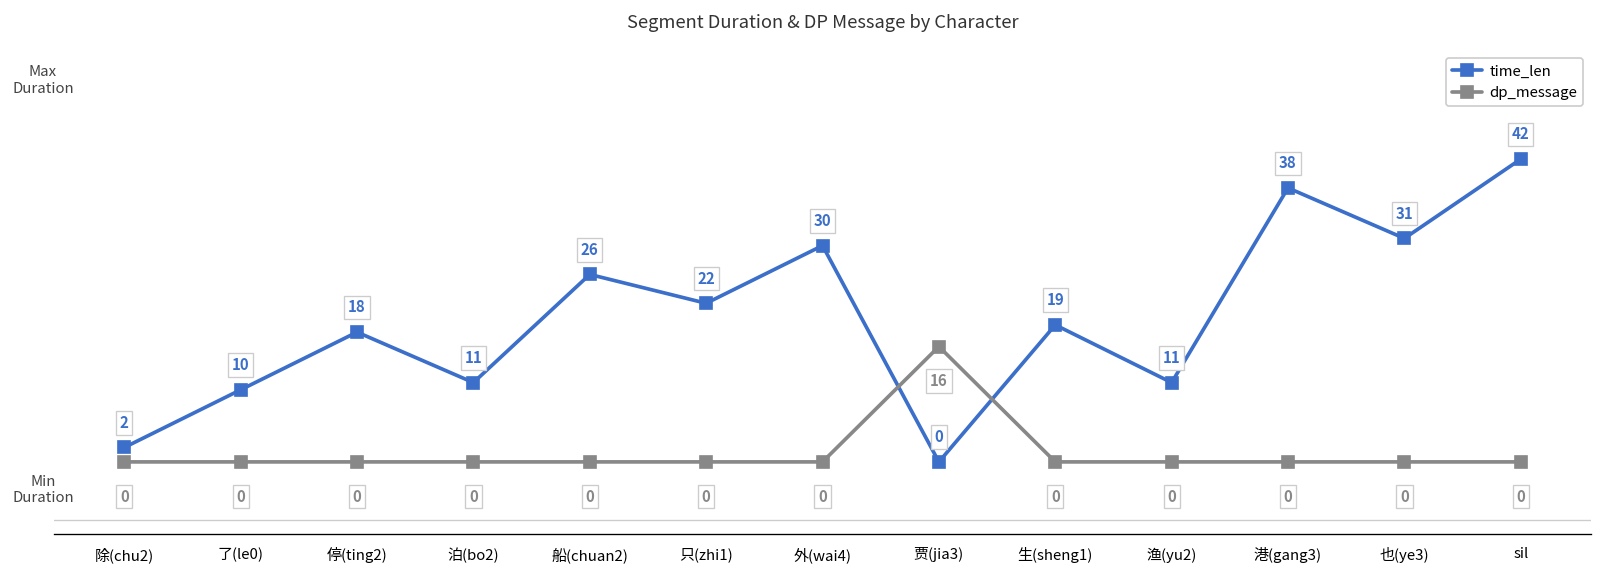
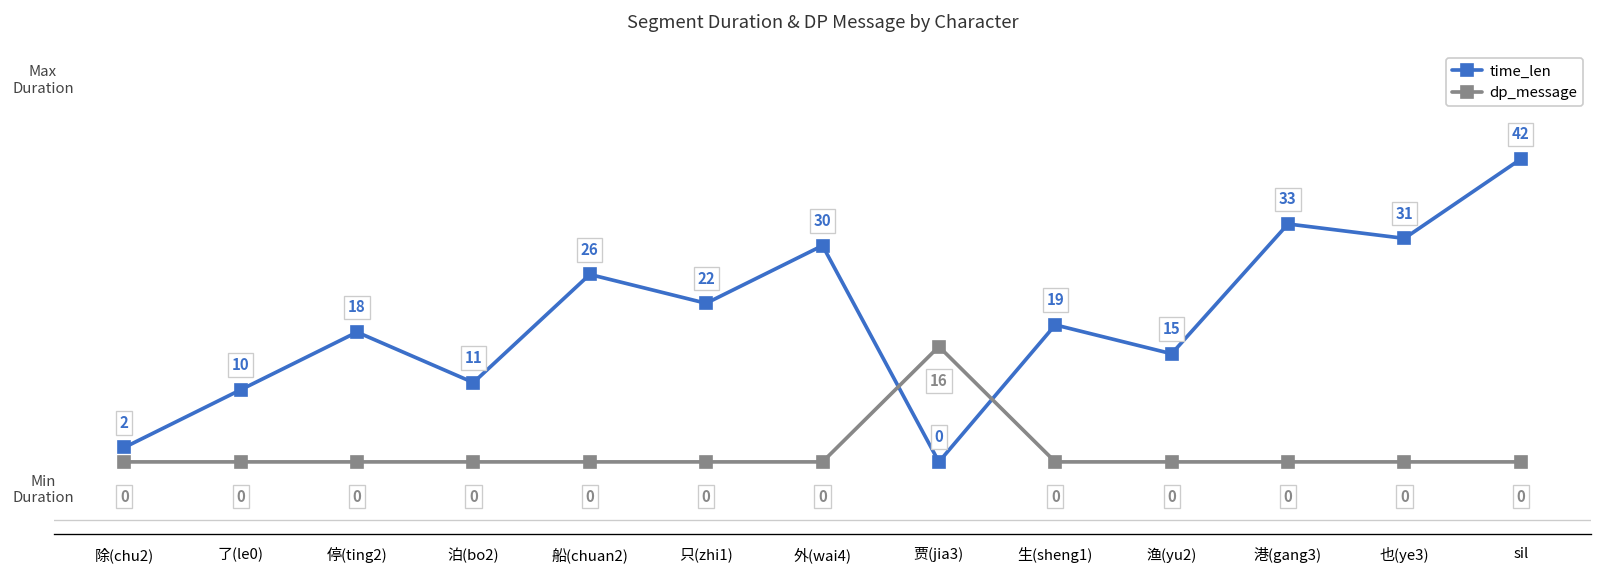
  {
    "time_len": {
-     "渔(yu2)": 11,
-     "港(gang3)": 38
+     "渔(yu2)": 15,
+     "港(gang3)": 33
    }
  }
